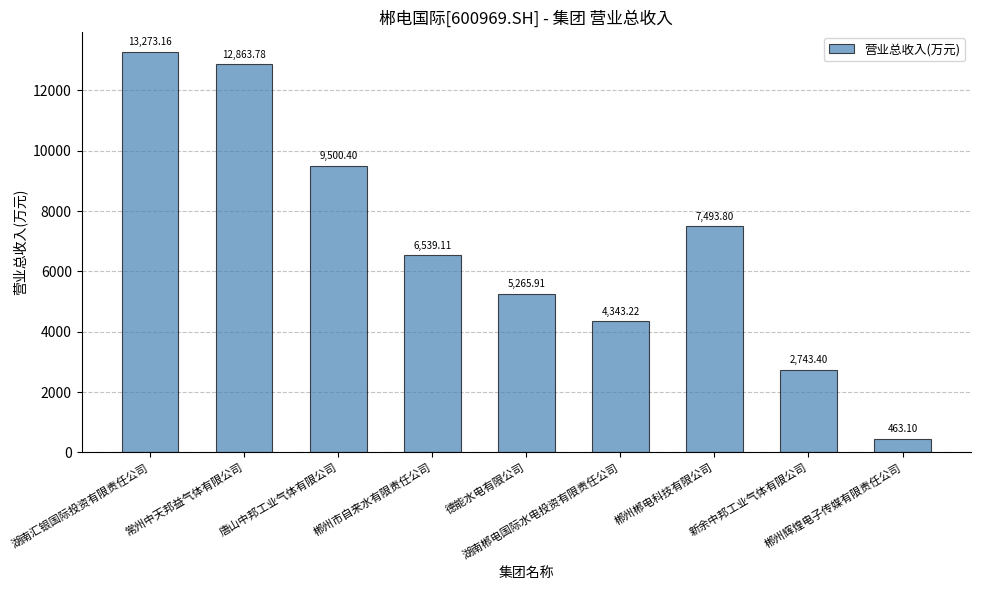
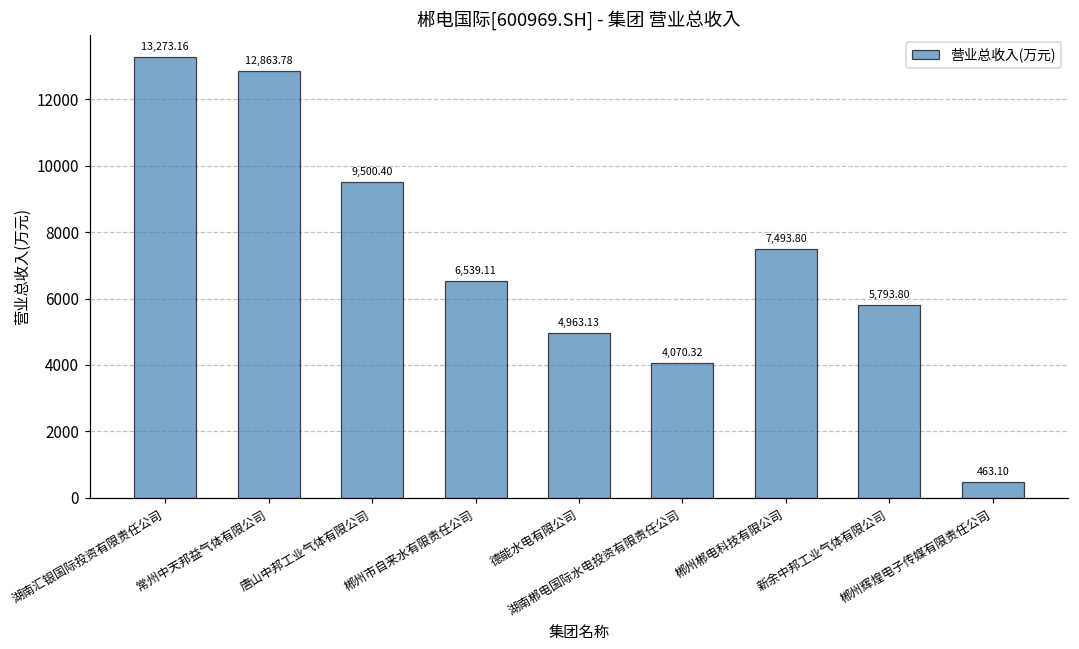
  {
    "湖南汇银国际投资有限责任公司": "13,273.16",
    "常州中天邦益气体有限公司": "12,863.78",
    "唐山中邦工业气体有限公司": "9,500.40",
    "郴州市自来水有限责任公司": "6,539.11",
-   "德能水电有限公司": "5,265.91",
-   "湖南郴电国际水电投资有限责任公司": "4,343.22",
+   "德能水电有限公司": "4,963.13",
+   "湖南郴电国际水电投资有限责任公司": "4,070.32",
    "郴州郴电科技有限公司": "7,493.80",
-   "新余中邦工业气体有限公司": "2,743.40",
+   "新余中邦工业气体有限公司": "5,793.80",
    "郴州辉煌电子传媒有限责任公司": "463.10"
  }
